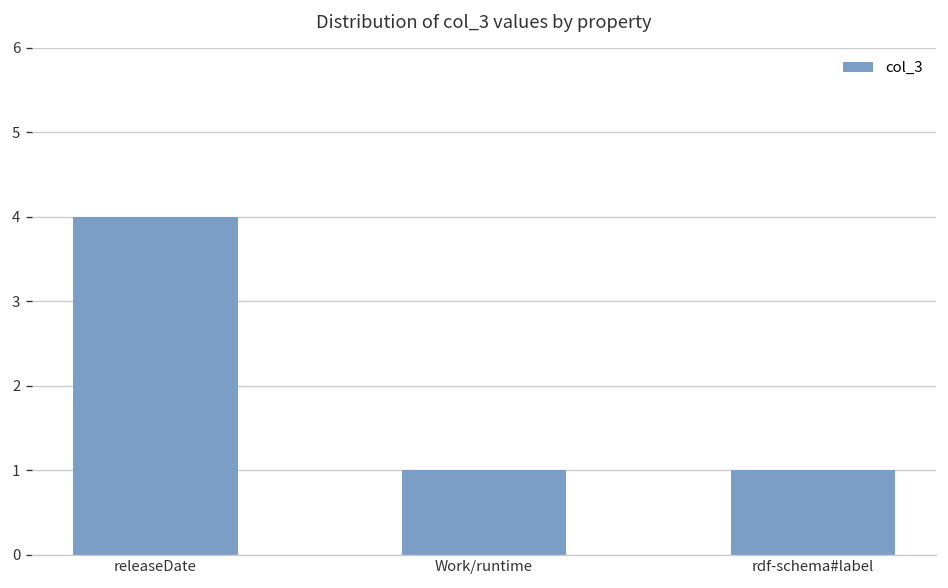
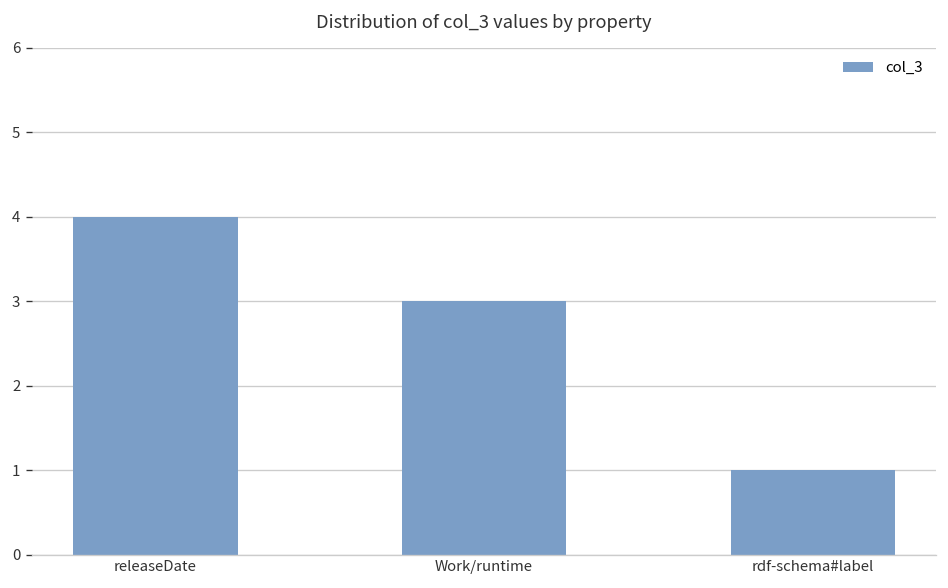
  {
    "releaseDate": 4,
-   "Work/runtime": 1,
+   "Work/runtime": 3,
    "rdf-schema#label": 1
  }
